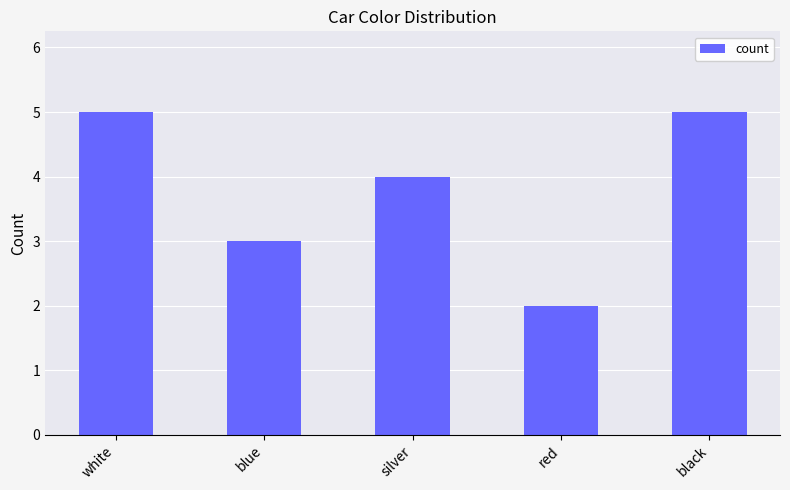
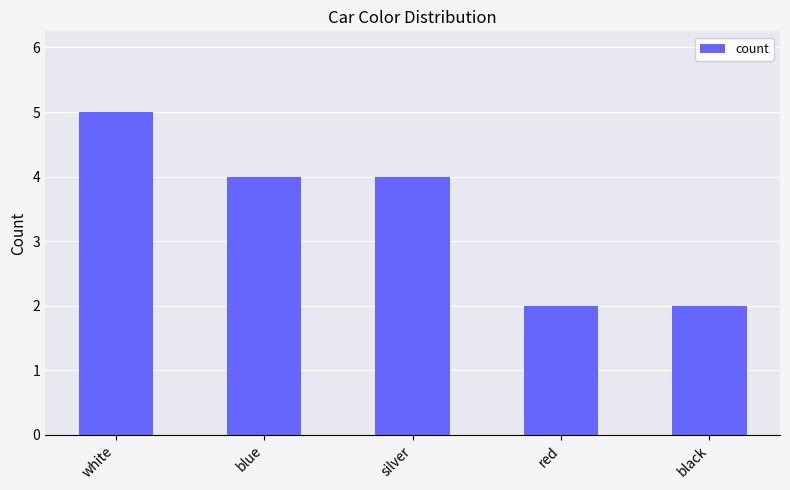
  {
    "white": 5,
-   "blue": 3,
+   "blue": 4,
    "silver": 4,
    "red": 2,
-   "black": 5
+   "black": 2
  }
